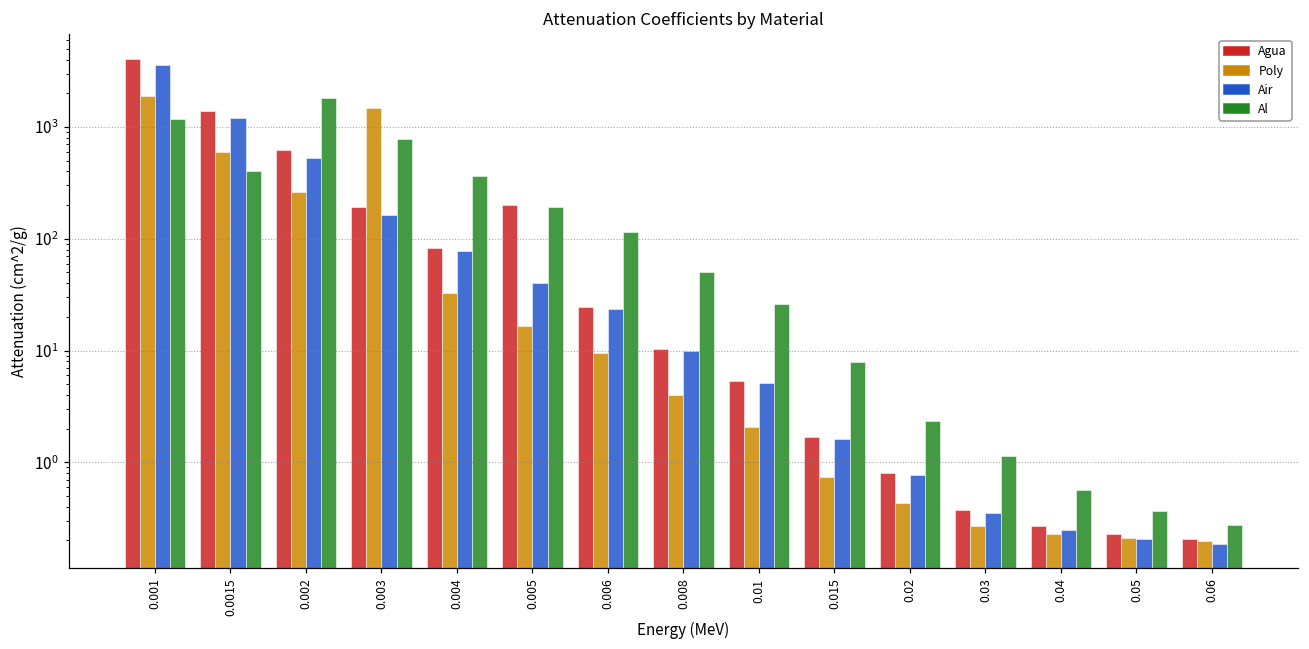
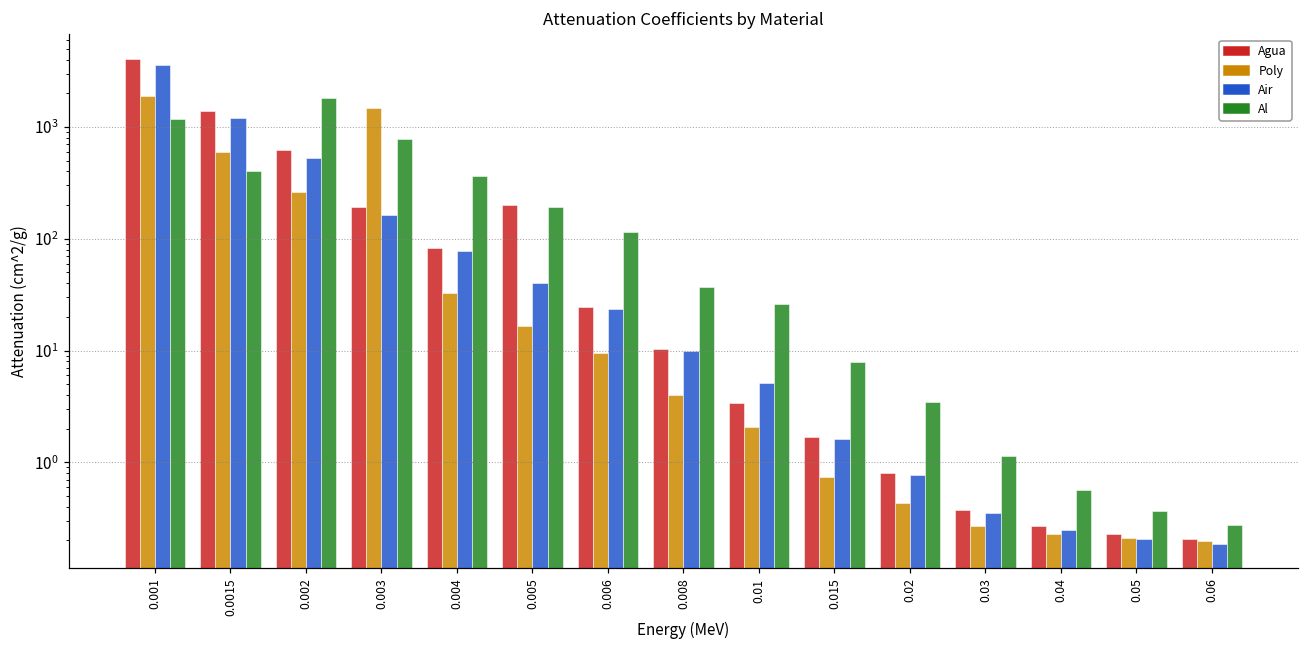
  {
    "Agua": {
      "0.001": 4100,
      "0.0015": 1400,
      "0.002": 600,
      "0.003": 190,
      "0.004": 80,
      "0.005": 200,
      "0.006": 25,
      "0.008": 10,
-     "0.01": 5,
+     "0.01": 3.4,
      "0.015": 1.7,
      "0.02": 0.8,
      "0.03": 0.38,
      "0.04": 0.27,
      "0.05": 0.23,
      "0.06": 0.2
    },
    "Poly": {
      "0.001": 1900,
      "0.0015": 600,
      "0.002": 260,
      "0.003": 1500,
      "0.004": 32,
      "0.005": 16,
      "0.006": 9,
      "0.008": 4.0,
      "0.01": 2.1,
      "0.015": 0.7,
      "0.02": 0.43,
      "0.03": 0.27,
      "0.04": 0.23,
      "0.05": 0.2,
      "0.06": 0.2
    },
    "Air": {
      "0.001": 3600,
      "0.0015": 1200,
      "0.002": 500,
      "0.003": 160,
      "0.004": 80,
      "0.005": 40,
      "0.006": 23,
      "0.008": 10,
      "0.01": 5,
      "0.015": 1.6,
      "0.02": 0.8,
      "0.03": 0.35,
      "0.04": 0.25,
      "0.05": 0.2,
      "0.06": 0.19
    },
    "Al": {
      "0.001": 1200,
      "0.0015": 400,
      "0.002": 1800,
      "0.003": 800,
      "0.004": 360,
      "0.005": 190,
      "0.006": 120,
-     "0.008": 50,
+     "0.008": 37,
      "0.01": 26,
      "0.015": 8,
-     "0.02": 2.3,
+     "0.02": 3.4,
      "0.03": 1.1,
      "0.04": 0.6,
      "0.05": 0.37,
      "0.06": 0.28
    }
  }
